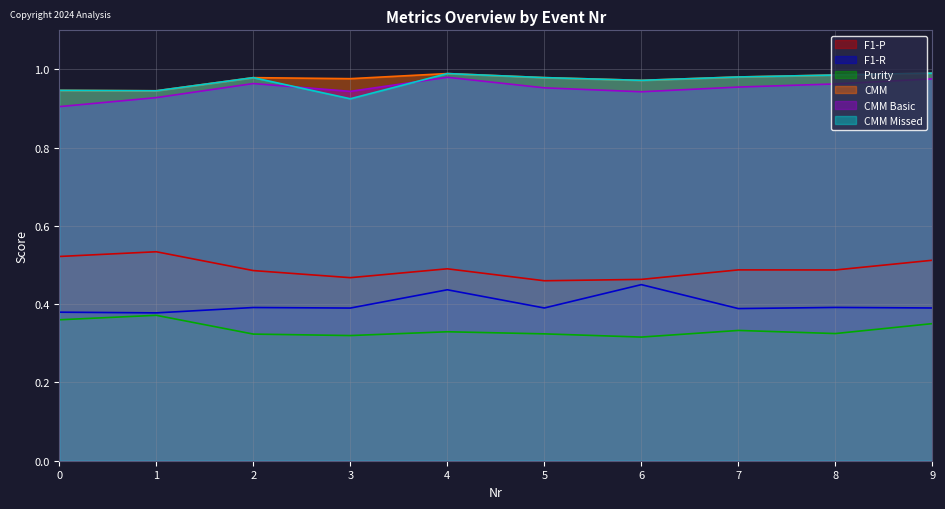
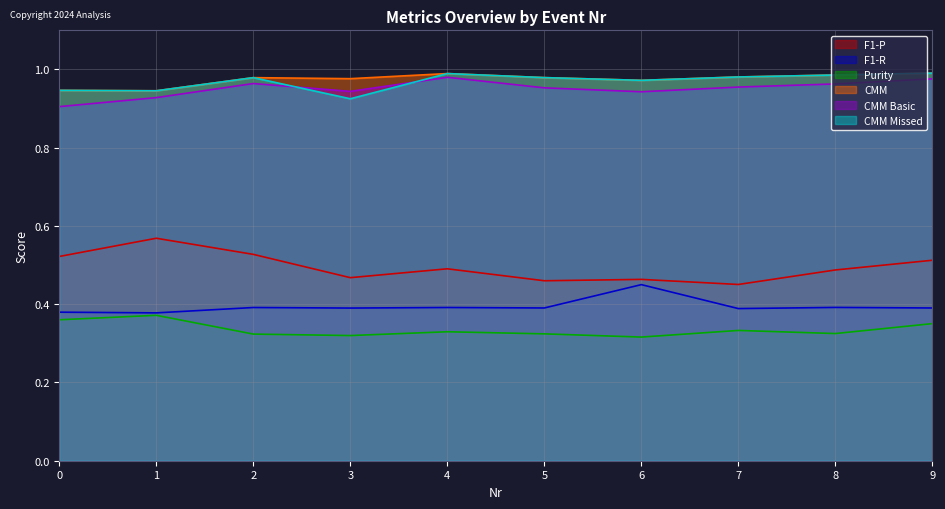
  {
    "F1-P": {
      "0": 0.52,
-     "1": 0.53,
-     "2": 0.49,
+     "1": 0.57,
+     "2": 0.53,
      "3": 0.47,
      "4": 0.49,
      "5": 0.46,
      "6": 0.46,
-     "7": 0.49,
+     "7": 0.45,
      "8": 0.49,
      "9": 0.51
    },
    "F1-R": {
      "0": 0.38,
      "2": 0.39,
      "3": 0.39,
-     "4": 0.44,
+     "4": 0.39,
      "5": 0.39,
      "6": 0.45,
      "7": 0.39,
      "8": 0.39,
      "9": 0.39
    },
    "Purity": {
      "0": 0.36,
      "2": 0.32,
      "3": 0.32,
      "4": 0.33,
      "5": 0.32,
      "6": 0.32,
      "7": 0.33,
      "8": 0.33,
      "9": 0.35
    },
    "CMM": {
      "3": 0.98
    },
    "CMM Basic": {
      "0": 0.91,
      "1": 0.93,
      "2": 0.96,
      "3": 0.94,
      "4": 0.98,
      "5": 0.95,
      "6": 0.94,
      "7": 0.96,
      "9": 0.98
    },
    "CMM Missed": {
      "3": 0.93
    }
  }
